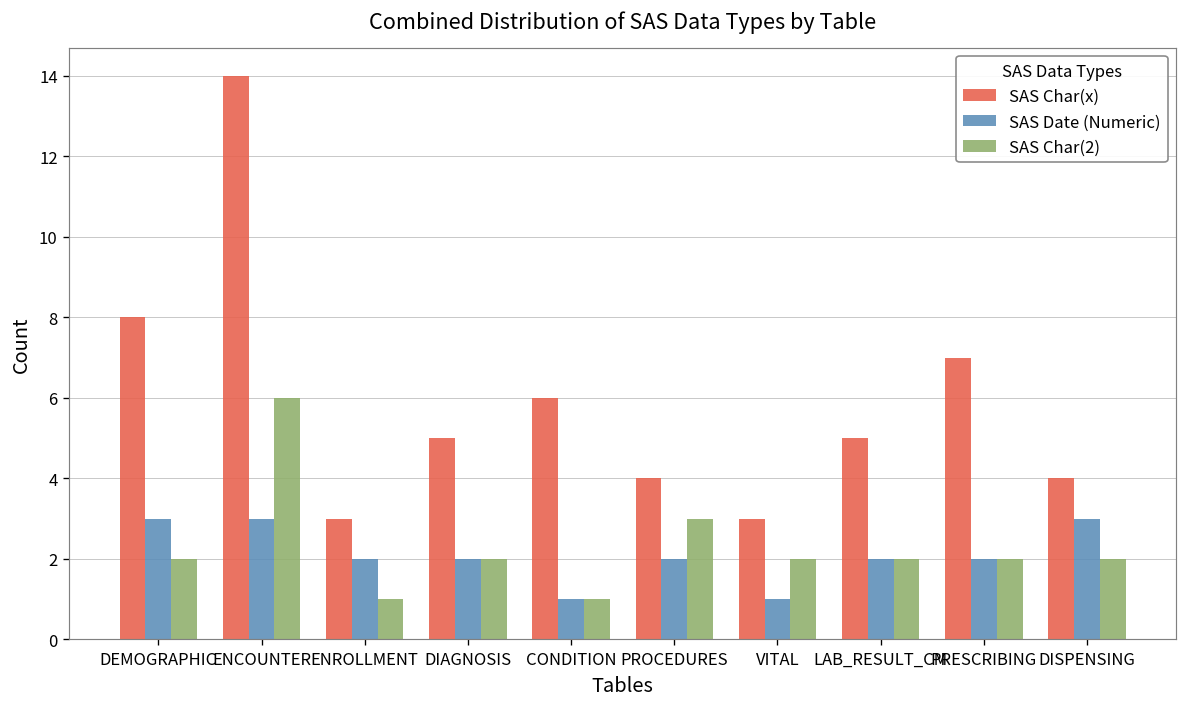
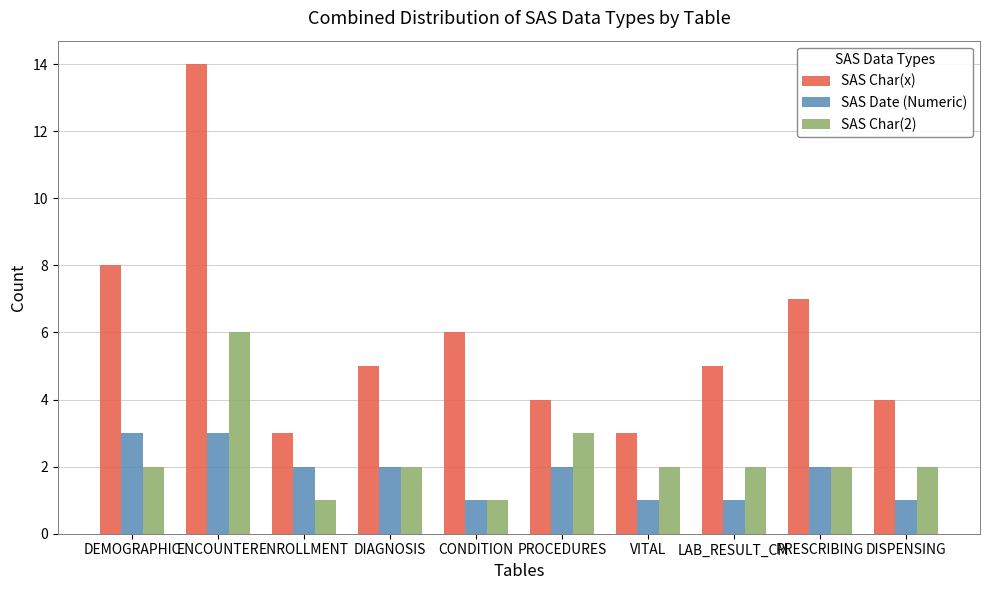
  {
    "SAS Date (Numeric)": {
      "DEMOGRAPHIC": 3,
      "ENCOUNTER": 3,
      "ENROLLMENT": 2,
      "DIAGNOSIS": 2,
      "CONDITION": 1,
      "PROCEDURES": 2,
      "VITAL": 1,
-     "LAB_RESULT_CM": 2,
-     "DISPENSING": 3
+     "LAB_RESULT_CM": 1,
+     "DISPENSING": 1
    }
  }
